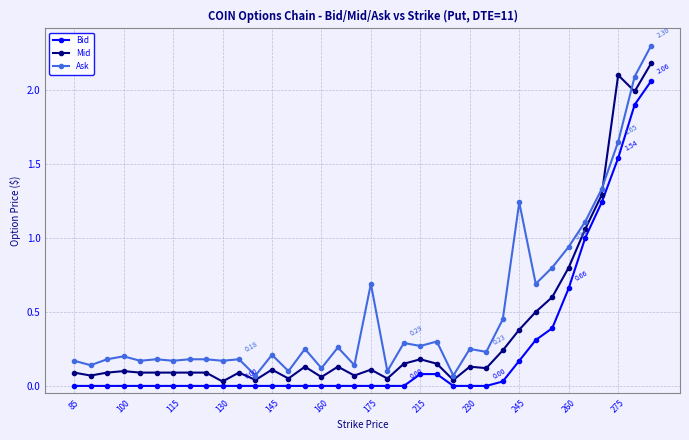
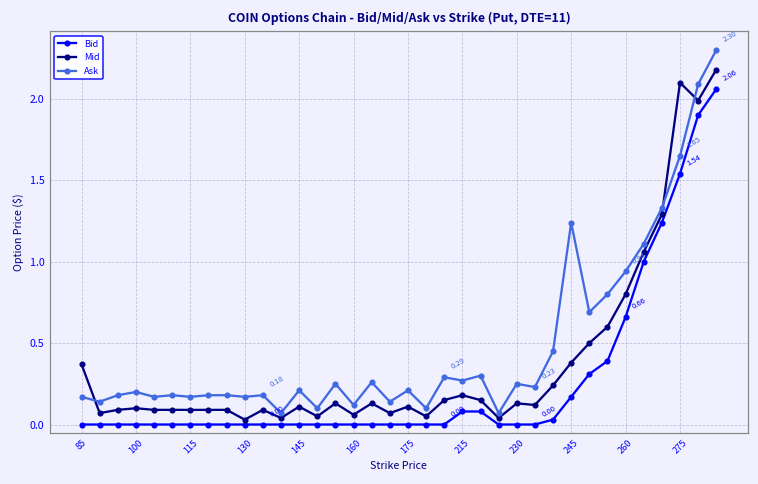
  {
    "Bid": {
      "260": 0.66,
      "275": 1.54
    },
    "Mid": {
-     "85": 0.09,
+     "85": 0.37,
      "100": 0.10,
      "115": 0.09,
      "130": 0.03,
      "145": 0.11,
      "160": 0.06,
      "175": 0.11,
      "215": 0.18,
      "230": 0.13,
      "245": 0.38,
      "275": 2.10
    },
    "Ask": {
      "85": 0.17,
      "100": 0.20,
      "115": 0.17,
      "130": 0.17,
      "145": 0.21,
      "160": 0.12,
-     "175": 0.69,
+     "175": 0.21,
      "215": 0.27,
      "230": 0.25,
      "245": 1.24
    }
  }
